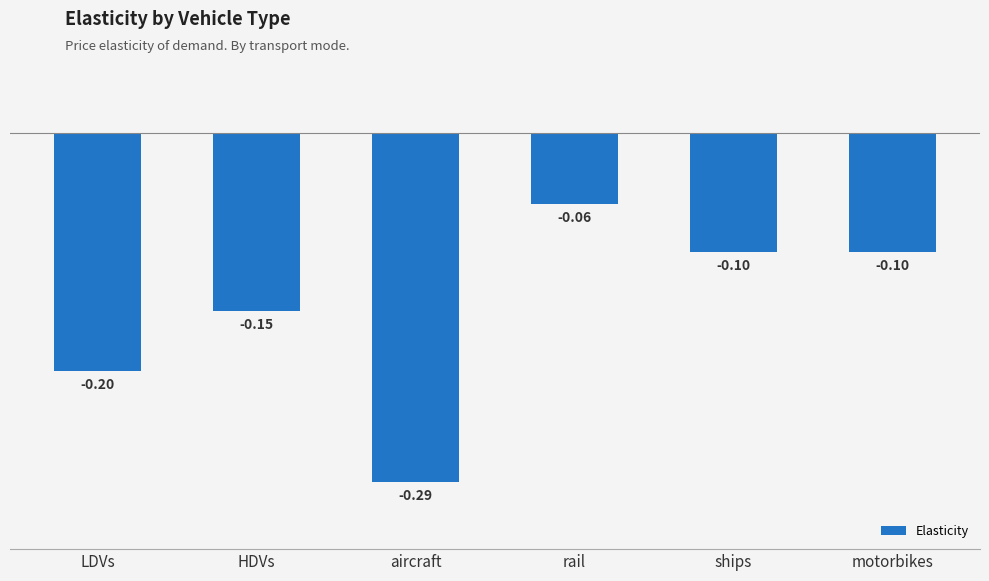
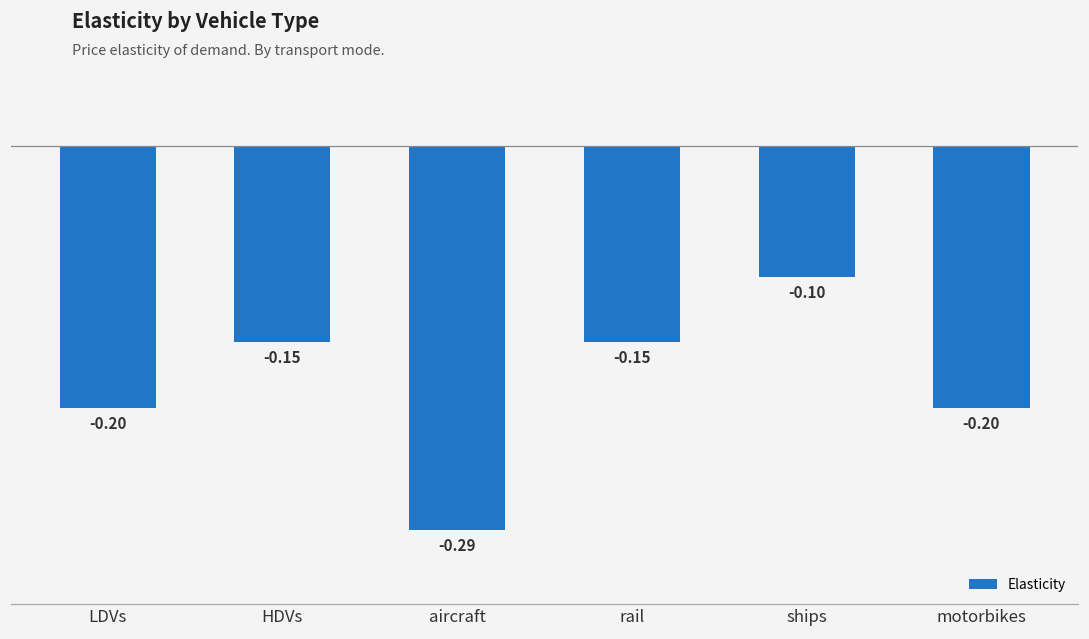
  {
    "LDVs": -0.20,
    "HDVs": -0.15,
    "aircraft": -0.29,
-   "rail": -0.06,
+   "rail": -0.15,
    "ships": -0.10,
-   "motorbikes": -0.10
+   "motorbikes": -0.20
  }
